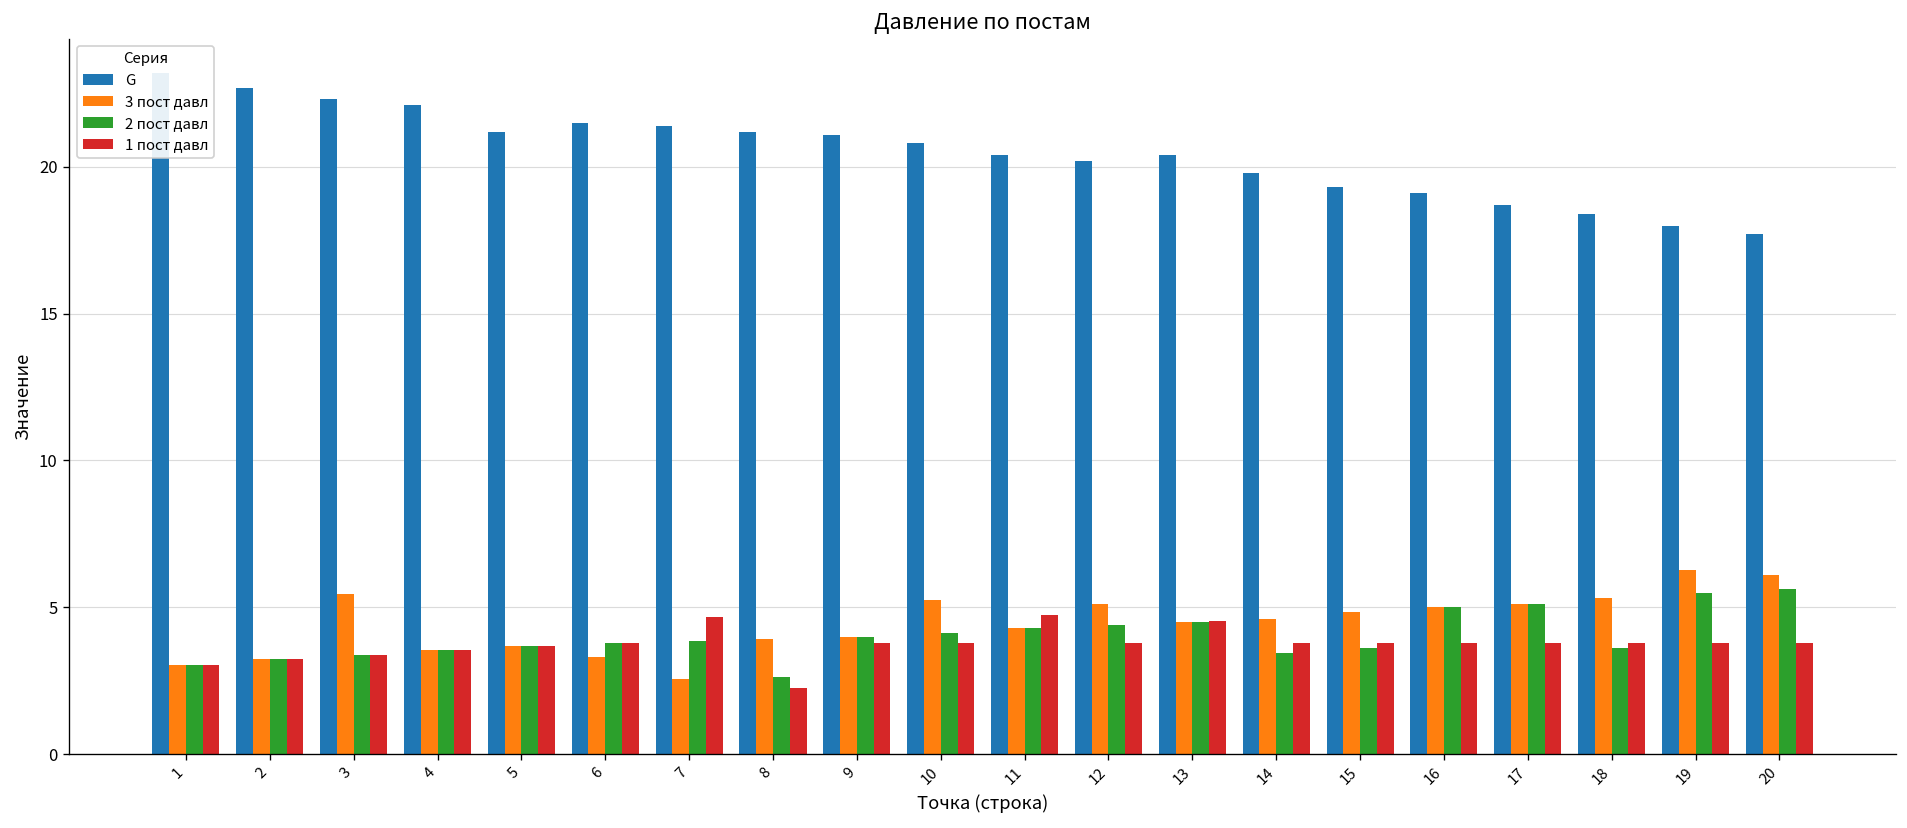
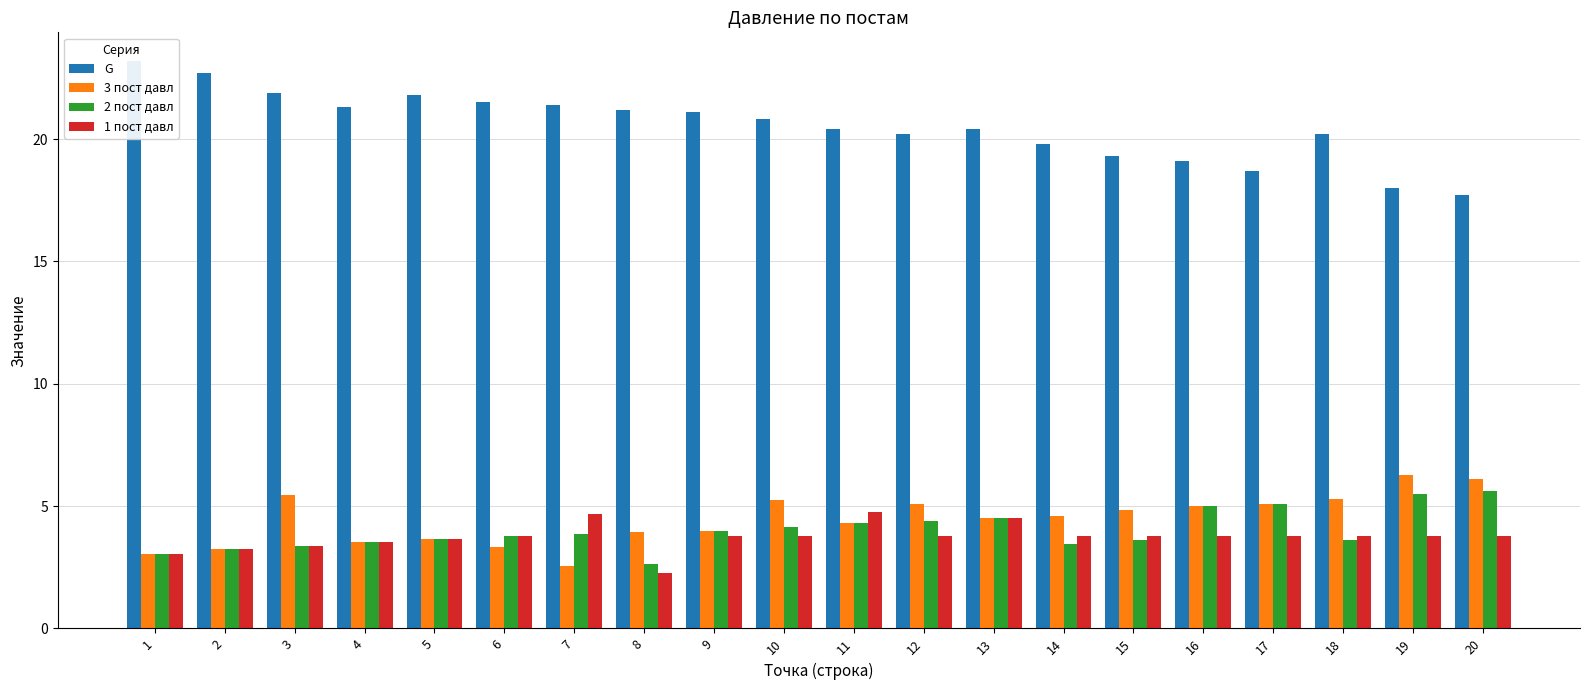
  {
    "G": {
      "2": 22.7,
-     "3": 22.3,
-     "4": 22.1,
-     "5": 21.2,
+     "3": 21.9,
+     "4": 21.3,
+     "5": 21.8,
      "6": 21.5,
      "7": 21.4,
      "8": 21.2,
      "9": 21.1,
      "10": 20.8,
      "11": 20.4,
      "12": 20.2,
      "13": 20.4,
      "14": 19.8,
      "15": 19.3,
      "16": 19.1,
      "17": 18.7,
-     "18": 18.4,
+     "18": 20.2,
      "19": 18.0,
      "20": 17.7
    },
    "3 пост давл": {
      "1": 3.0,
      "2": 3.2,
      "3": 5.5,
      "4": 3.5,
      "5": 3.7,
      "6": 3.3,
      "7": 2.6,
      "8": 3.9,
      "9": 4.0,
      "10": 5.3,
      "11": 4.3,
      "12": 5.1,
      "13": 4.5,
      "14": 4.6,
      "15": 4.8,
      "16": 5.0,
      "17": 5.1,
      "18": 5.3,
      "19": 6.3,
      "20": 6.1
    },
    "2 пост давл": {
      "1": 3.0,
      "2": 3.2,
      "3": 3.4,
      "4": 3.5,
      "5": 3.7,
      "6": 3.8,
      "7": 3.9,
      "8": 2.6,
      "9": 4.0,
      "10": 4.1,
      "11": 4.3,
      "12": 4.4,
      "13": 4.5,
      "14": 3.4,
      "15": 3.6,
      "16": 5.0,
      "17": 5.1,
      "18": 3.6,
      "19": 5.5,
      "20": 5.6
    },
    "1 пост давл": {
      "1": 3.0,
      "2": 3.2,
      "3": 3.4,
      "4": 3.5,
      "5": 3.7,
      "6": 3.8,
      "7": 4.7,
      "8": 2.3,
      "9": 3.8,
      "10": 3.8,
      "11": 4.7,
      "12": 3.8,
      "13": 4.5,
      "14": 3.8,
      "15": 3.8,
      "16": 3.8,
      "17": 3.8,
      "18": 3.8,
      "19": 3.8,
      "20": 3.8
    }
  }
